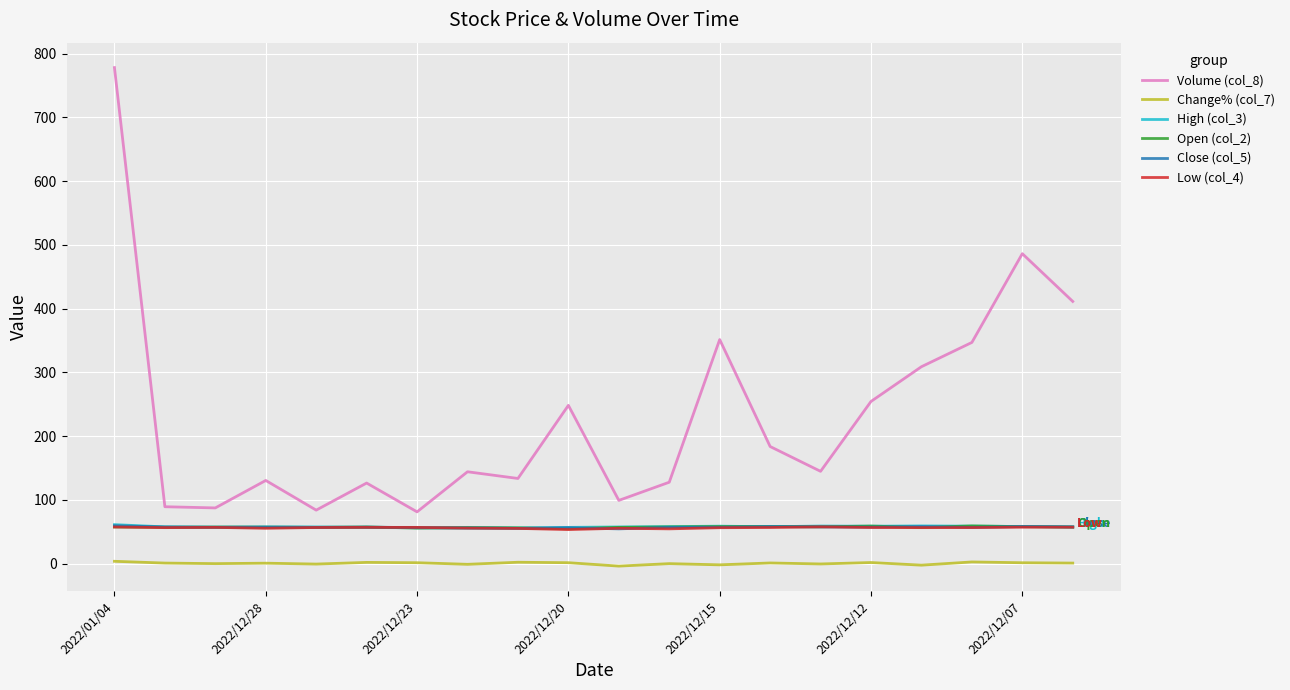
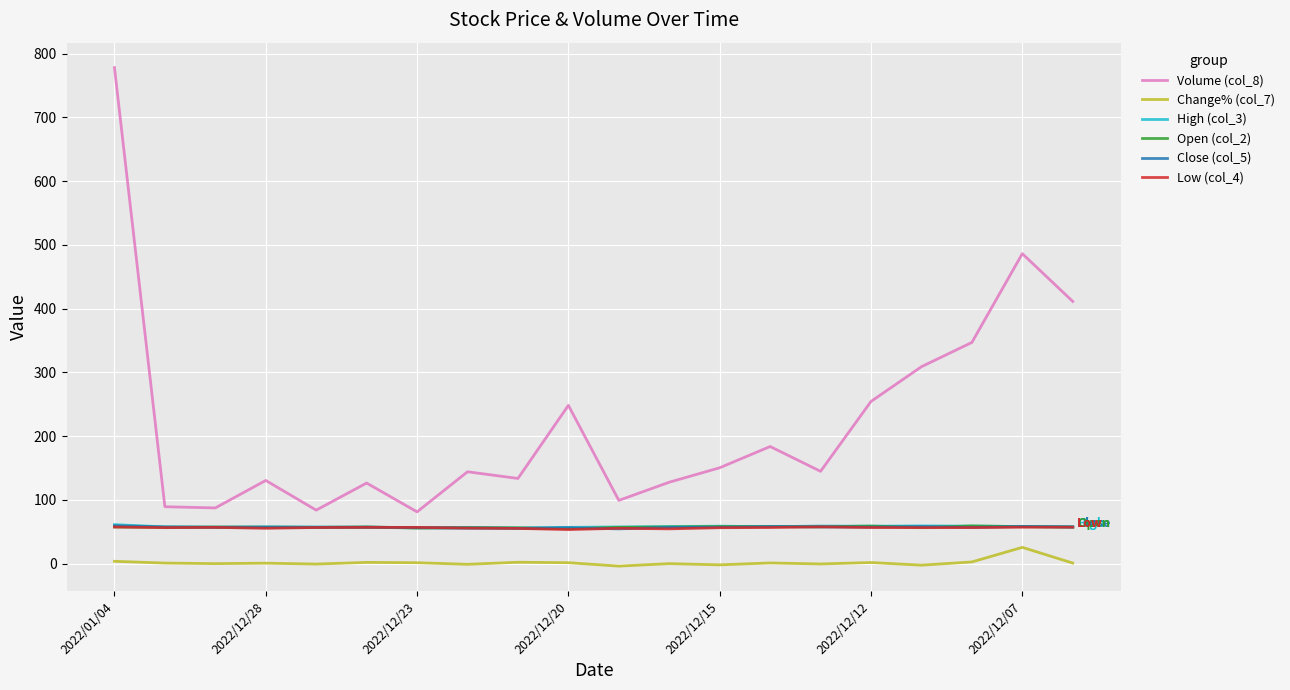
  {
    "Volume (col_8)": {
      "2022/01/04": 780,
      "2022/12/28": 130,
      "2022/12/23": 80,
      "2022/12/20": 250,
-     "2022/12/15": 350,
+     "2022/12/15": 150,
      "2022/12/12": 250,
      "2022/12/07": 490
    },
    "Change% (col_7)": {
      "2022/01/04": 0,
      "2022/12/28": 0,
      "2022/12/23": 0,
      "2022/12/20": 0,
      "2022/12/15": 0,
      "2022/12/12": 0,
-     "2022/12/07": 0
+     "2022/12/07": 30
    }
  }
